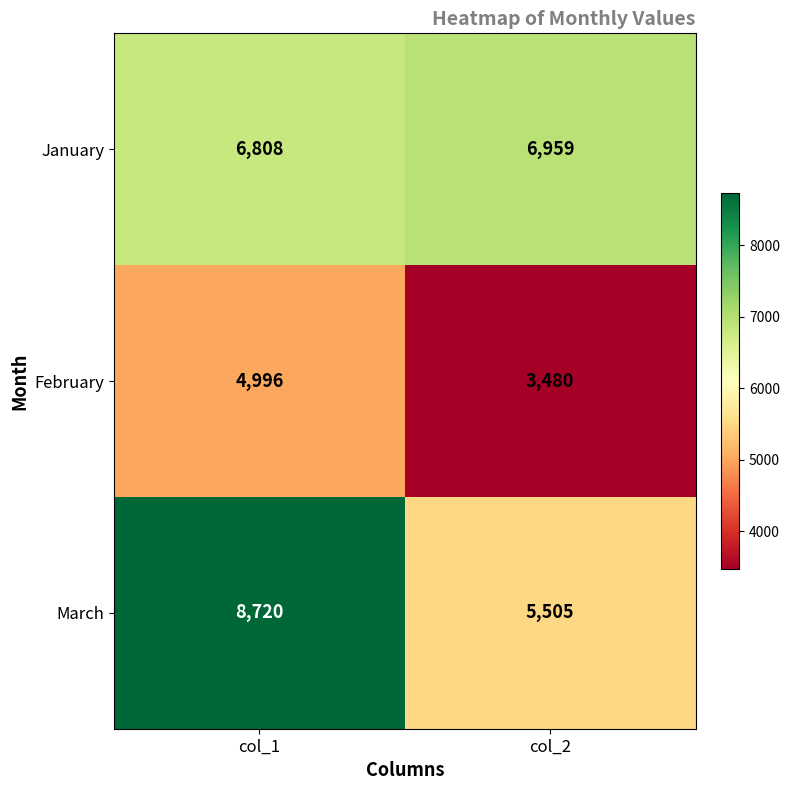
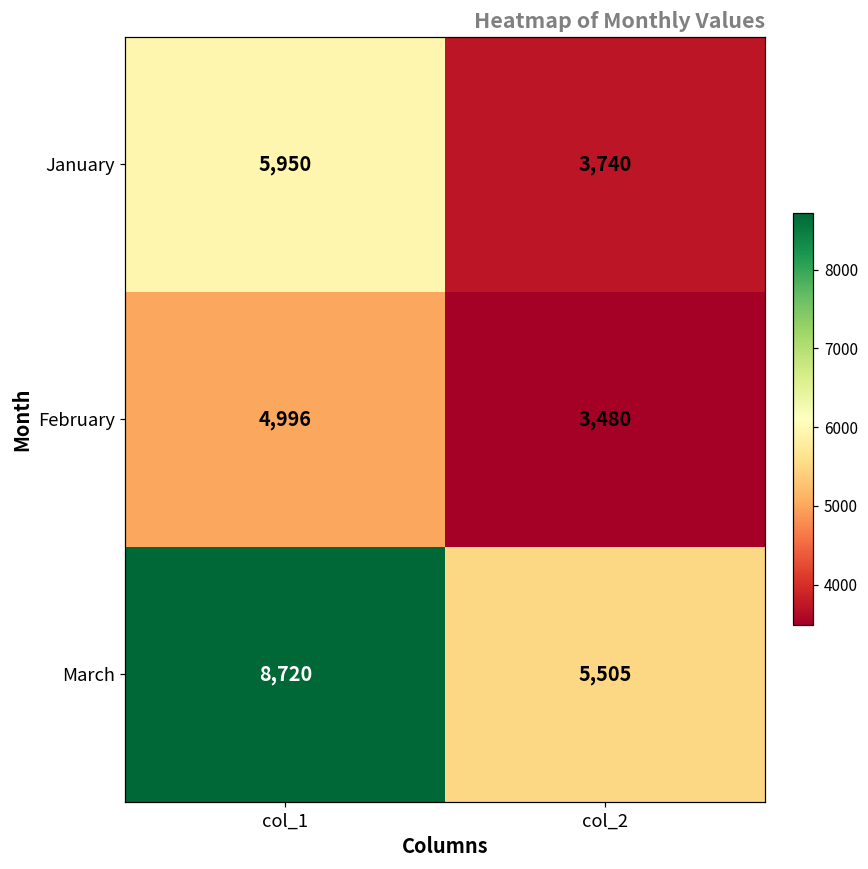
  {
    "January": {
-     "col_1": "6,808",
-     "col_2": "6,959"
+     "col_1": "5,950",
+     "col_2": "3,740"
    },
    "February": {
      "col_1": "4,996",
      "col_2": "3,480"
    },
    "March": {
      "col_1": "8,720",
      "col_2": "5,505"
    }
  }
